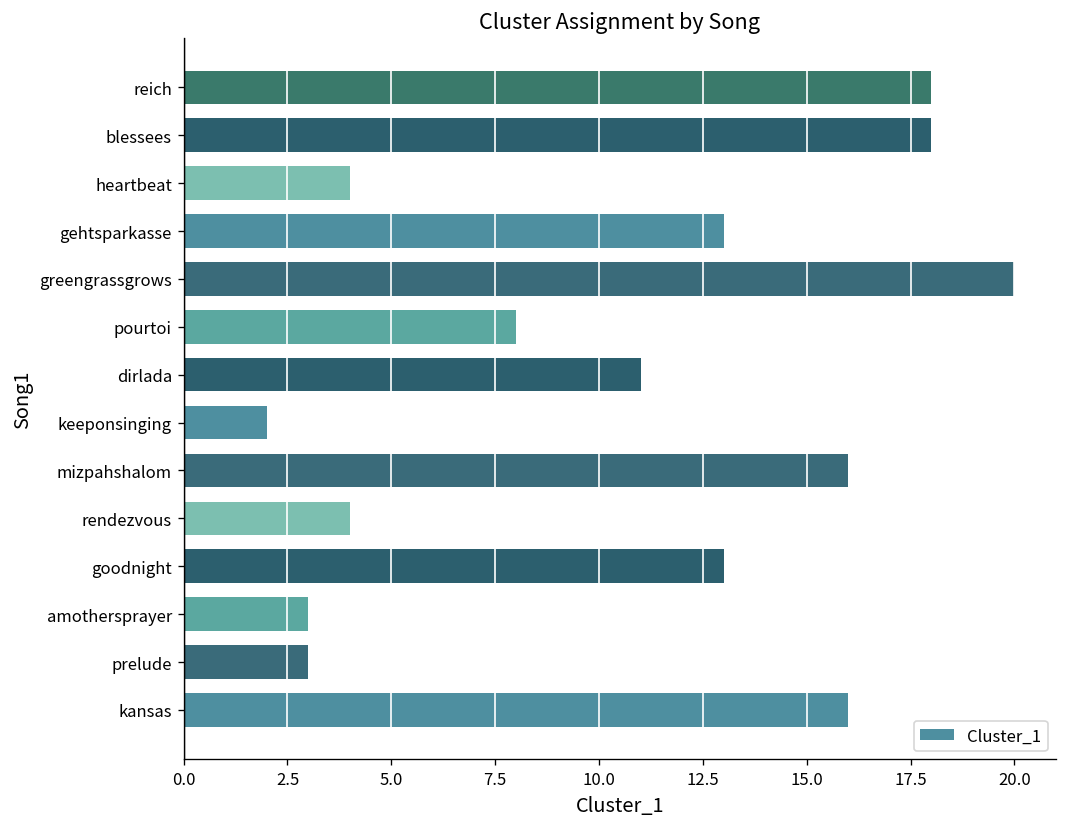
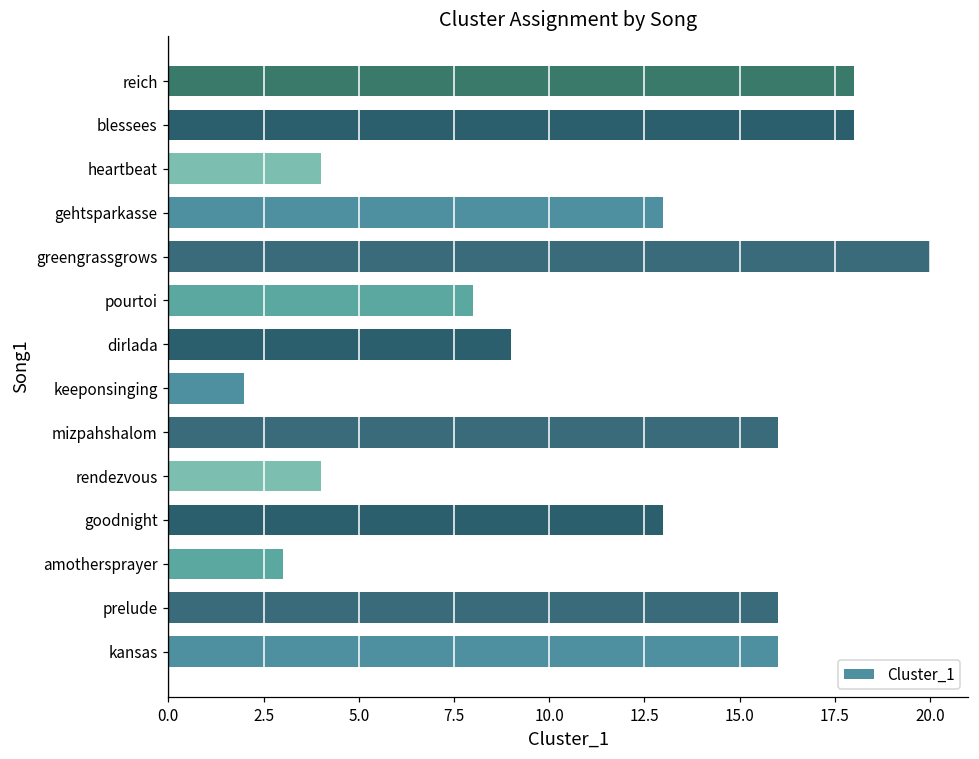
  {
    "reich": 18,
    "blessees": 18,
    "heartbeat": 4,
    "gehtsparkasse": 13,
    "greengrassgrows": 20,
    "pourtoi": 8,
-   "dirlada": 11,
+   "dirlada": 9,
    "keeponsinging": 2,
    "mizpahshalom": 16,
    "rendezvous": 4,
    "goodnight": 13,
    "amothersprayer": 3,
-   "prelude": 3,
+   "prelude": 16,
    "kansas": 16
  }
